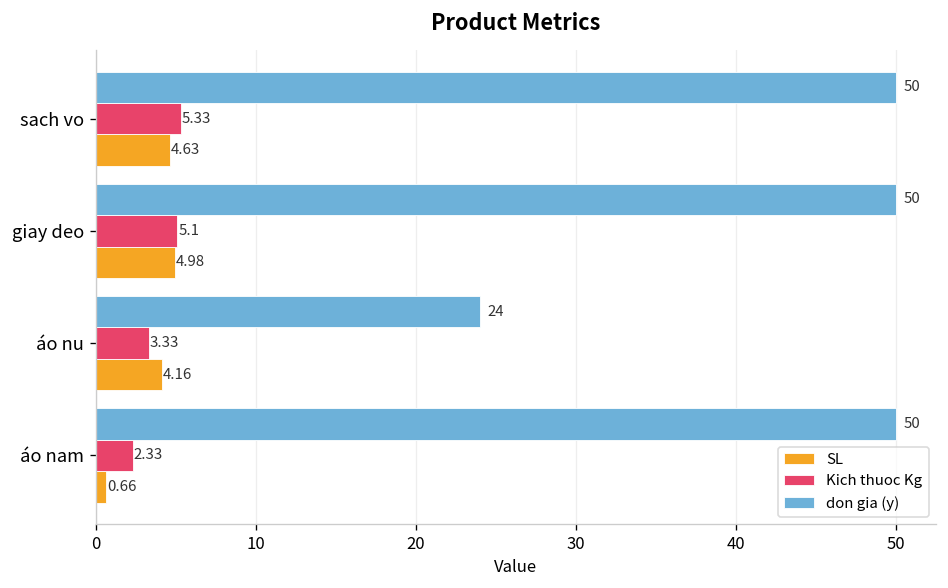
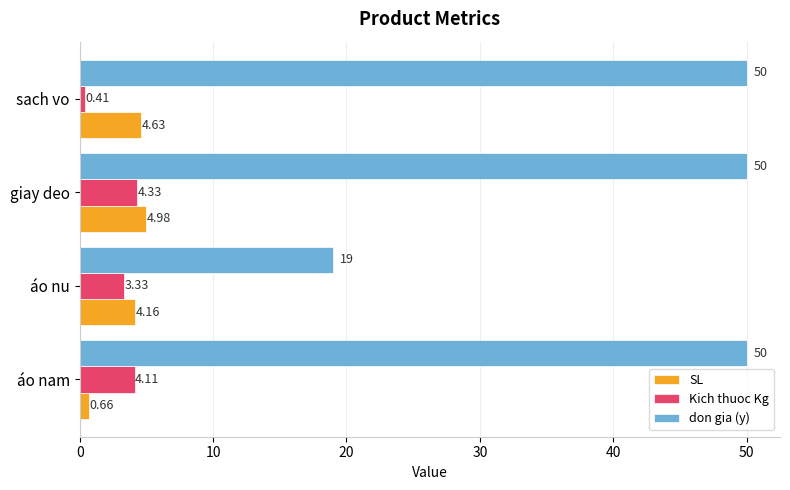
  {
    "SL": {
      "sach vo": 4.63,
      "giay deo": 4.98,
      "áo nu": 4.16,
      "áo nam": 0.66
    },
    "Kich thuoc Kg": {
-     "sach vo": 5.33,
-     "giay deo": 5.1,
+     "sach vo": 0.41,
+     "giay deo": 4.33,
      "áo nu": 3.33,
-     "áo nam": 2.33
+     "áo nam": 4.11
    },
    "don gia (y)": {
      "sach vo": 50,
      "giay deo": 50,
-     "áo nu": 24,
+     "áo nu": 19,
      "áo nam": 50
    }
  }
